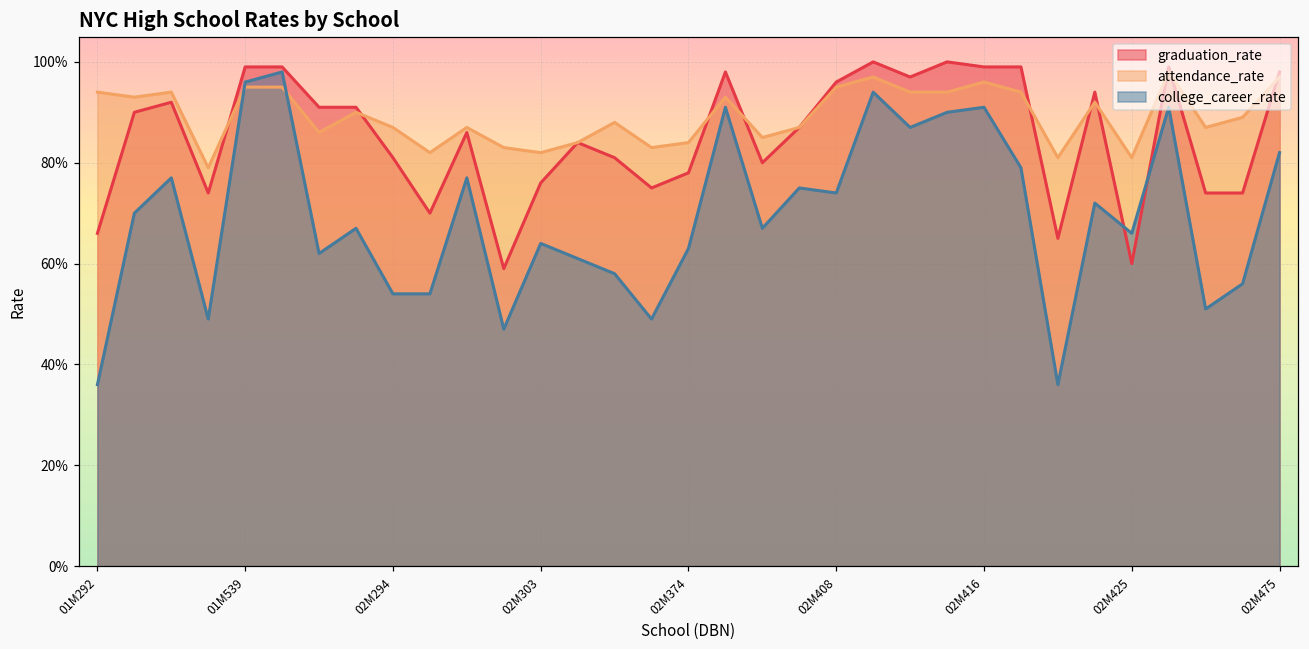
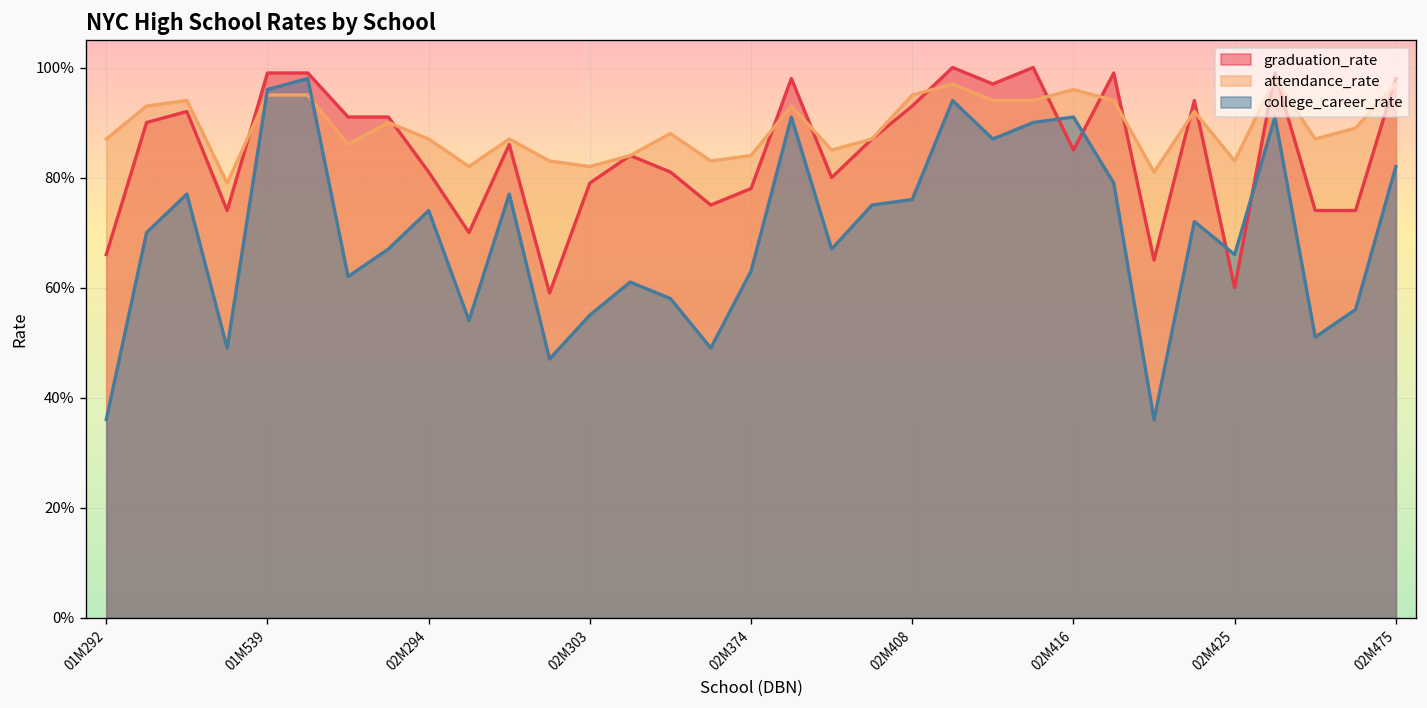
  {
    "graduation_rate": {
      "01M292": "66%",
      "01M539": "99%",
      "02M294": "81%",
-     "02M303": "76%",
+     "02M303": "79%",
      "02M374": "78%",
-     "02M408": "96%",
-     "02M416": "99%",
+     "02M408": "93%",
+     "02M416": "85%",
      "02M425": "60%"
    },
    "attendance_rate": {
-     "01M292": "94%",
+     "01M292": "87%",
      "01M539": "95%",
      "02M294": "87%",
      "02M303": "82%",
      "02M374": "84%",
      "02M408": "95%",
      "02M416": "96%",
-     "02M425": "81%"
+     "02M425": "83%"
    },
    "college_career_rate": {
      "01M292": "36%",
      "01M539": "96%",
-     "02M294": "54%",
-     "02M303": "64%",
+     "02M294": "74%",
+     "02M303": "55%",
      "02M374": "63%",
-     "02M408": "74%",
+     "02M408": "76%",
      "02M416": "91%",
      "02M425": "66%",
      "02M475": "82%"
    }
  }
